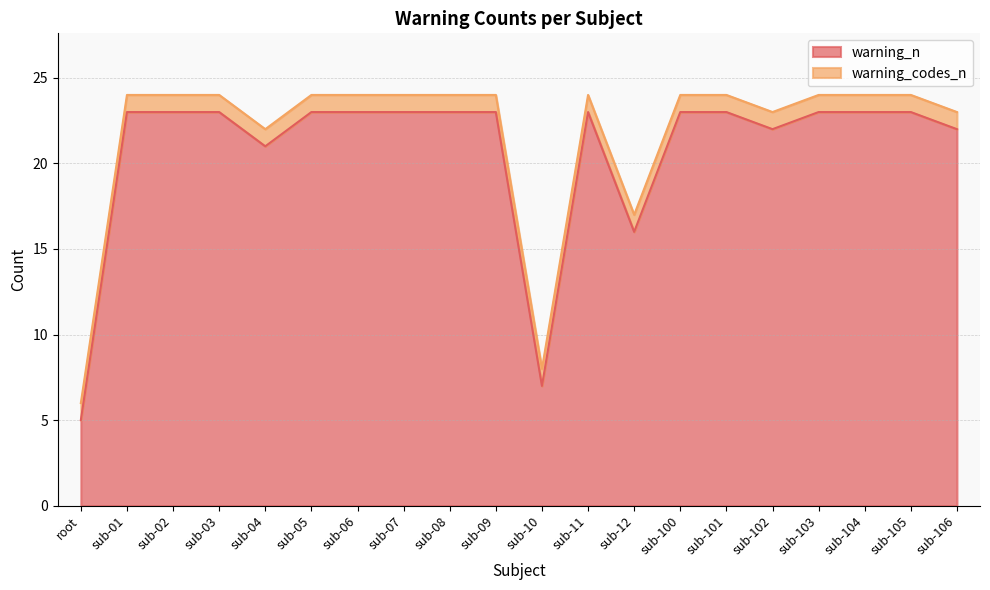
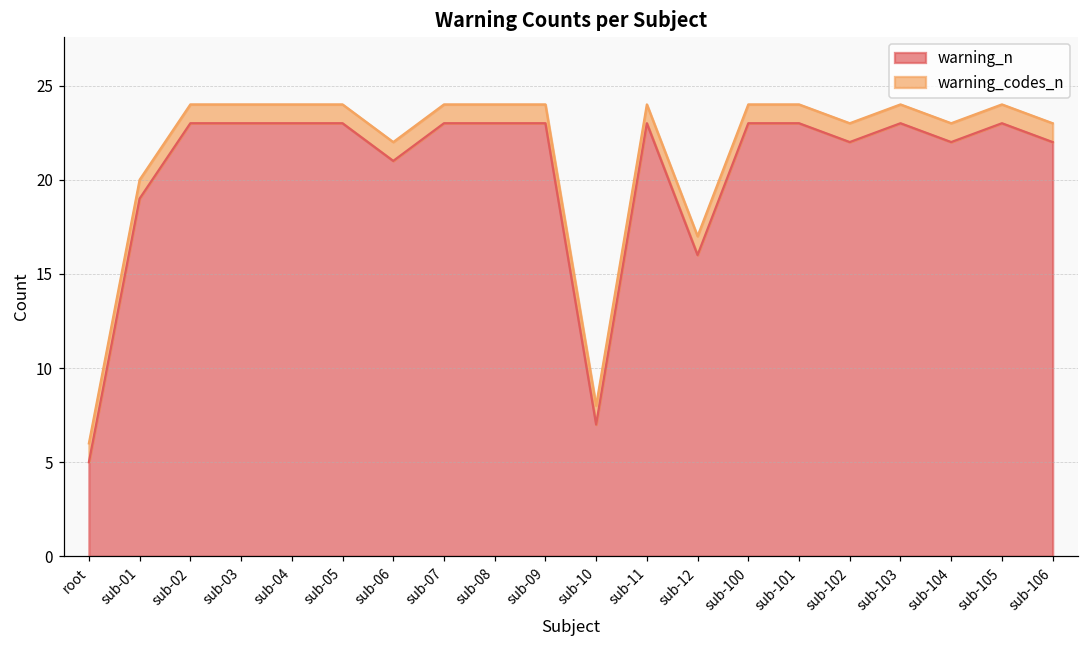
  {
    "warning_n": {
      "root": 5,
-     "sub-01": 23,
+     "sub-01": 19,
      "sub-02": 23,
      "sub-03": 23,
-     "sub-04": 21,
+     "sub-04": 23,
      "sub-05": 23,
-     "sub-06": 23,
+     "sub-06": 21,
      "sub-07": 23,
      "sub-08": 23,
      "sub-09": 23,
      "sub-10": 7,
      "sub-11": 23,
      "sub-12": 16,
      "sub-100": 23,
      "sub-101": 23,
      "sub-102": 22,
      "sub-103": 23,
-     "sub-104": 23,
+     "sub-104": 22,
      "sub-105": 23,
      "sub-106": 22
    },
    "warning_codes_n": {
      "root": 1,
      "sub-01": 1,
      "sub-02": 1,
      "sub-03": 1,
      "sub-04": 1,
      "sub-05": 1,
      "sub-06": 1,
      "sub-07": 1,
      "sub-08": 1,
      "sub-09": 1,
      "sub-10": 1,
      "sub-11": 1,
      "sub-12": 1,
      "sub-100": 1,
      "sub-101": 1,
      "sub-102": 1,
      "sub-103": 1,
      "sub-104": 1,
      "sub-105": 1,
      "sub-106": 1
    }
  }
